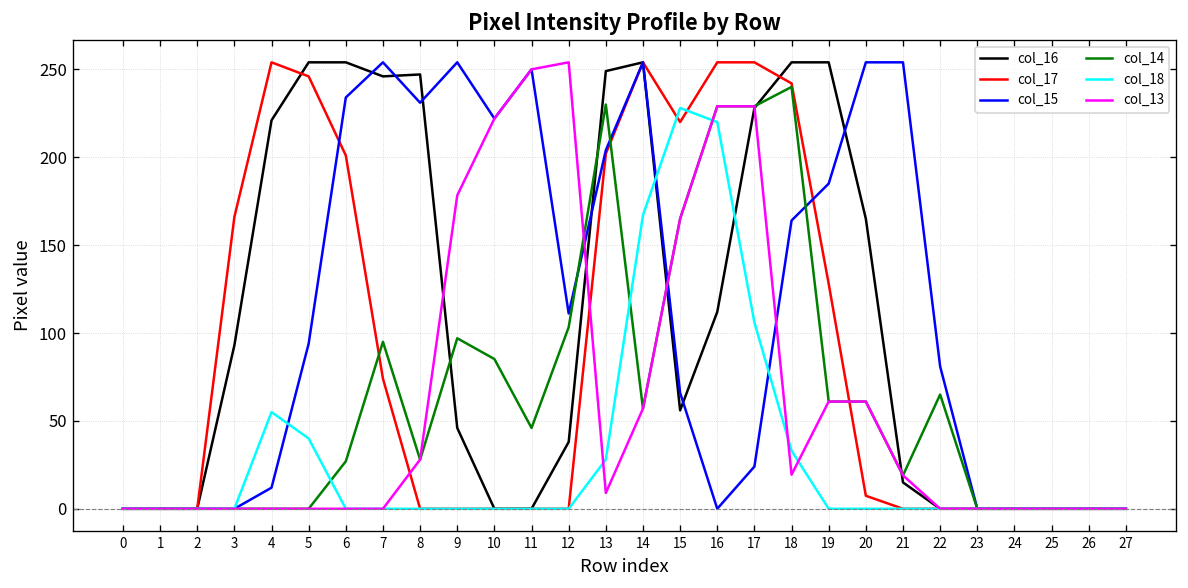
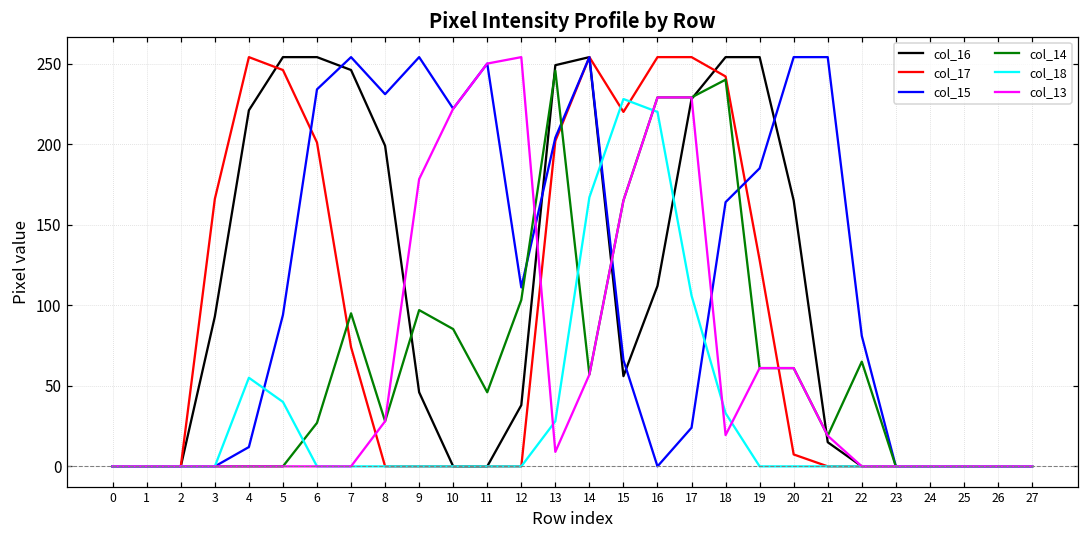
  {
    "col_16": {
      "3": 93,
      "4": 221,
      "5": 254,
      "6": 254,
      "7": 246,
-     "8": 247,
+     "8": 199,
      "9": 46,
      "12": 38,
      "13": 249,
      "15": 56,
      "16": 112,
      "18": 254,
      "19": 254,
      "20": 165,
      "21": 15
    },
    "col_17": {
      "3": 166,
      "4": 254,
      "5": 246,
      "6": 201,
      "7": 74,
      "13": 202,
      "15": 220,
      "16": 254,
      "17": 254,
      "18": 242,
      "19": 128,
      "20": 7
    },
    "col_15": {
      "4": 12,
      "5": 94,
      "6": 234,
      "7": 254,
      "8": 231,
      "9": 254,
      "12": 111,
      "13": 204,
      "15": 66,
      "16": 0,
      "17": 24,
      "18": 164,
      "19": 185,
      "20": 254,
      "21": 254,
      "22": 81
    },
    "col_14": {
      "6": 27,
      "7": 95,
      "9": 97,
      "10": 85,
      "11": 46,
      "12": 103,
-     "13": 230,
+     "13": 246,
      "18": 240,
      "22": 65
    },
    "col_18": {
      "4": 55,
      "5": 40,
      "13": 28,
      "14": 167,
      "15": 228,
      "16": 220,
      "17": 106,
      "18": 33,
      "19": 0,
      "20": 0
    },
    "col_13": {
      "9": 178,
      "12": 254,
      "13": 9,
      "18": 19
    }
  }
